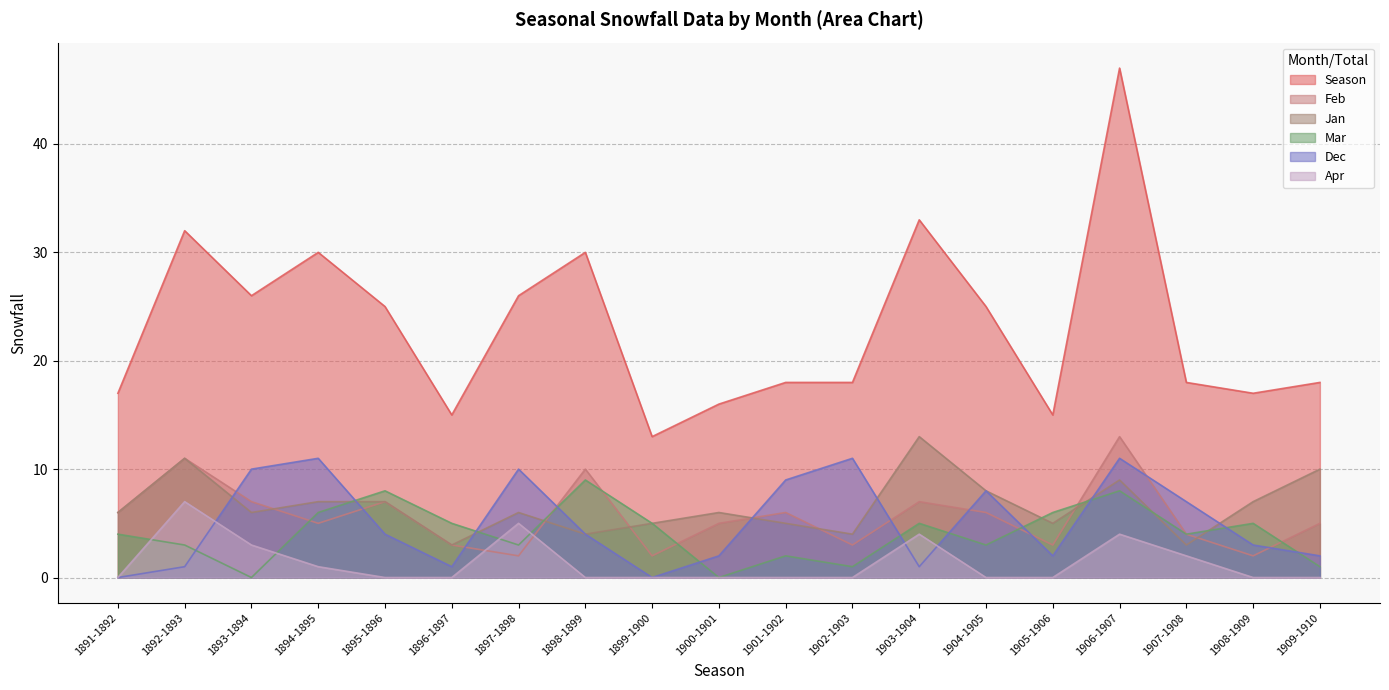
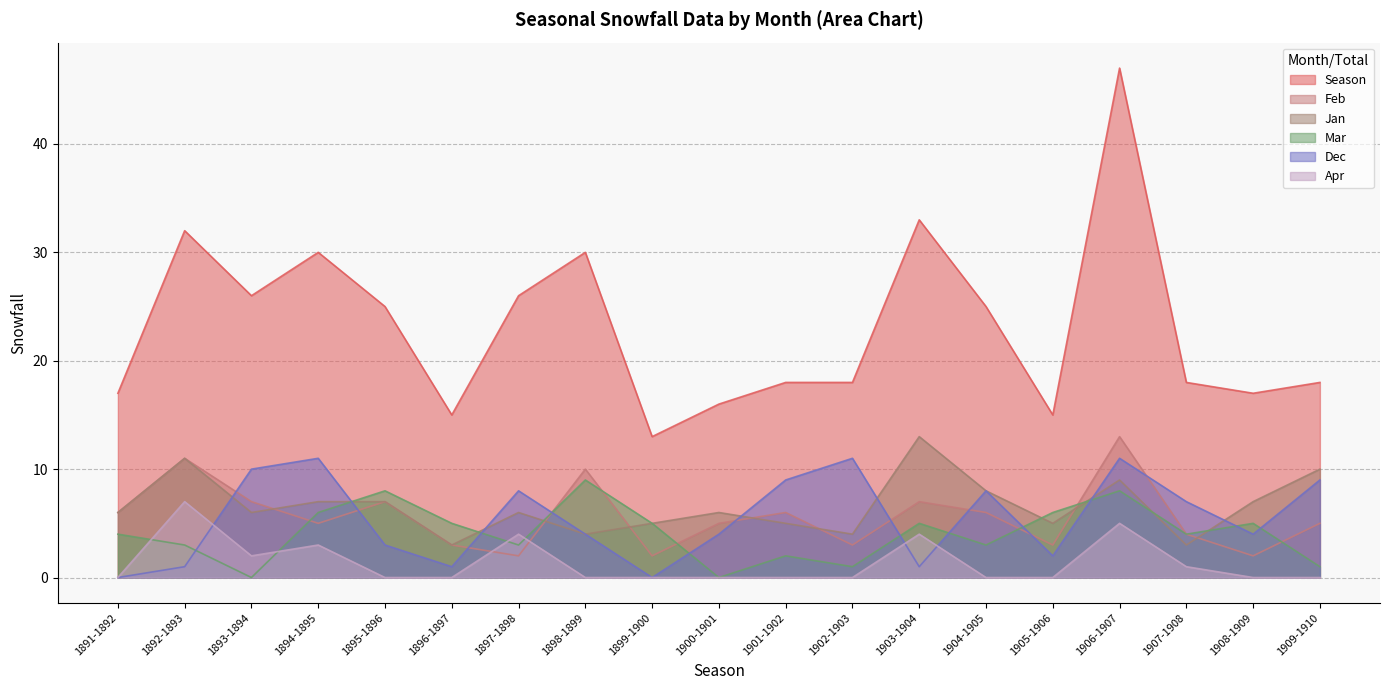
  {
    "Dec": {
      "1892-1893": 1,
      "1893-1894": 10,
      "1894-1895": 11,
-     "1895-1896": 4,
+     "1895-1896": 3,
      "1896-1897": 1,
-     "1897-1898": 10,
-     "1900-1901": 2,
+     "1897-1898": 8,
+     "1900-1901": 4,
      "1901-1902": 9,
      "1902-1903": 11,
      "1903-1904": 1,
      "1905-1906": 2,
      "1906-1907": 11,
      "1907-1908": 7,
-     "1908-1909": 3,
-     "1909-1910": 2
+     "1908-1909": 4,
+     "1909-1910": 9
    },
    "Apr": {
      "1892-1893": 7,
-     "1893-1894": 3,
-     "1894-1895": 1,
+     "1893-1894": 2,
+     "1894-1895": 3,
      "1895-1896": 0,
      "1896-1897": 0,
-     "1897-1898": 5,
+     "1897-1898": 4,
      "1898-1899": 0,
      "1901-1902": 0,
      "1902-1903": 0,
      "1903-1904": 4,
      "1904-1905": 0,
      "1905-1906": 0,
-     "1906-1907": 4,
-     "1907-1908": 2,
+     "1906-1907": 5,
+     "1907-1908": 1,
      "1908-1909": 0,
      "1909-1910": 0
    }
  }
